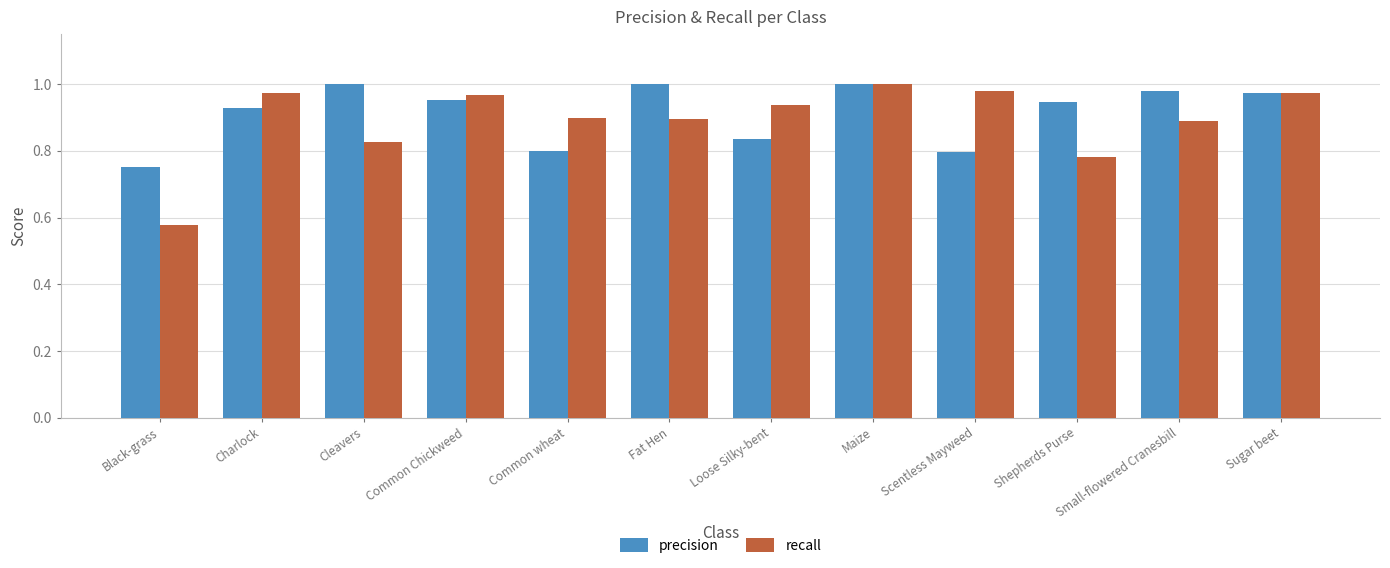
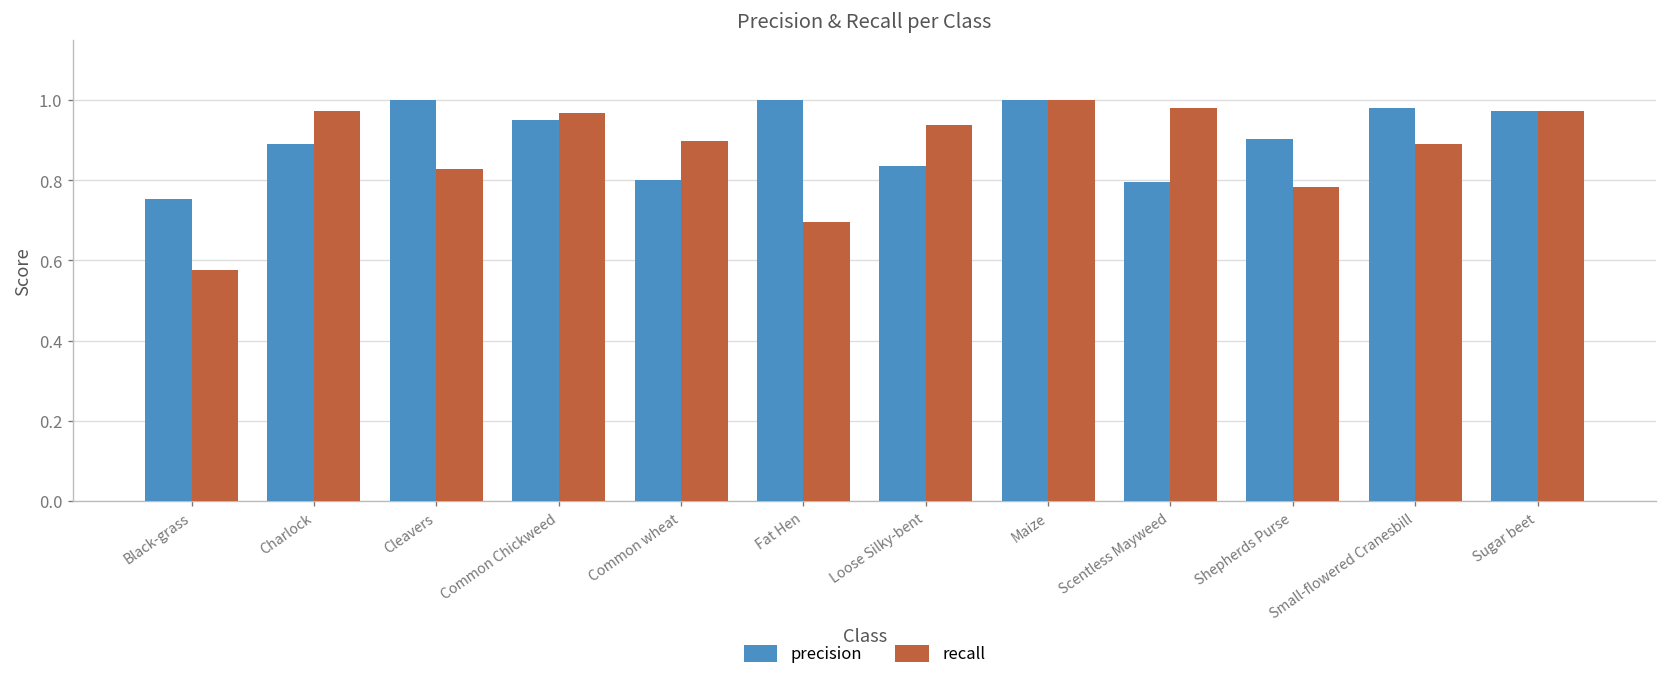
  {
    "precision": {
      "Black-grass": 0.75,
-     "Charlock": 0.93,
+     "Charlock": 0.89,
      "Cleavers": 1.00,
      "Common Chickweed": 0.95,
      "Common wheat": 0.80,
      "Fat Hen": 1.00,
      "Loose Silky-bent": 0.84,
      "Maize": 1.00,
      "Scentless Mayweed": 0.80,
-     "Shepherds Purse": 0.95,
+     "Shepherds Purse": 0.90,
      "Small-flowered Cranesbill": 0.98,
      "Sugar beet": 0.97
    },
    "recall": {
      "Black-grass": 0.58,
      "Charlock": 0.97,
      "Cleavers": 0.83,
      "Common Chickweed": 0.97,
      "Common wheat": 0.90,
-     "Fat Hen": 0.90,
+     "Fat Hen": 0.70,
      "Loose Silky-bent": 0.94,
      "Maize": 1.00,
      "Scentless Mayweed": 0.98,
      "Shepherds Purse": 0.78,
      "Small-flowered Cranesbill": 0.89,
      "Sugar beet": 0.97
    }
  }
